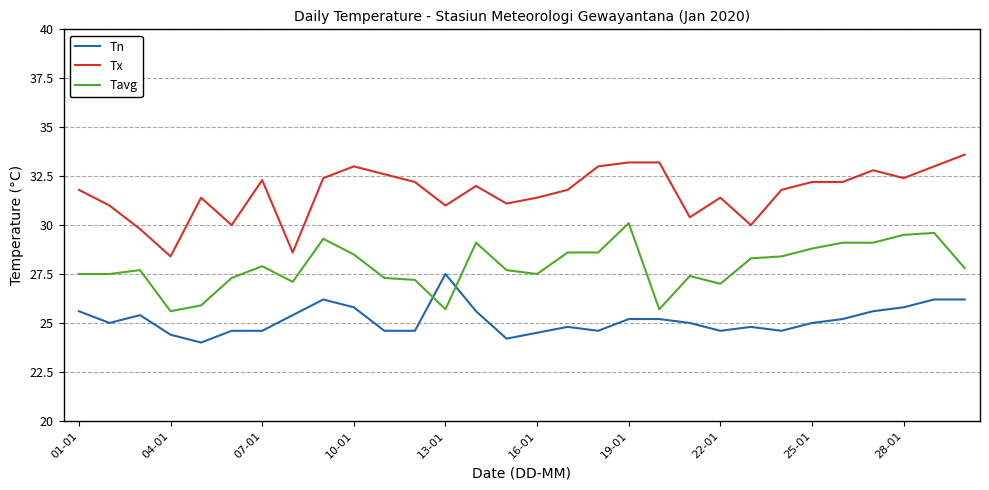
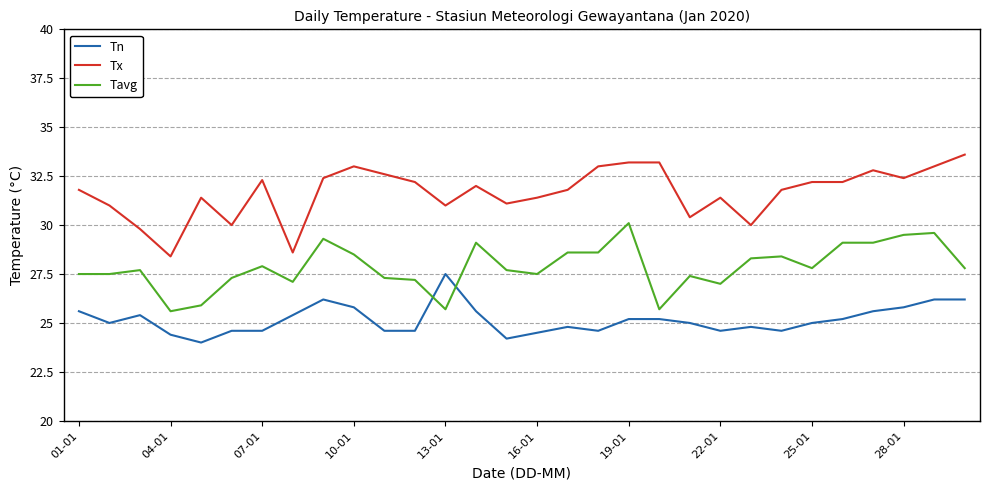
  {
    "Tn": {
      "01-01": 25.6,
      "04-01": 24.4,
      "07-01": 24.6,
      "10-01": 25.8,
      "13-01": 27.5,
      "16-01": 24.5,
      "19-01": 25.2,
      "22-01": 24.6,
      "25-01": 25.0,
      "28-01": 25.8
    },
    "Tx": {
      "01-01": 31.8,
      "04-01": 28.4,
      "07-01": 32.3,
      "10-01": 33.0,
      "13-01": 31.0,
      "16-01": 31.4,
      "19-01": 33.2,
      "22-01": 31.4,
      "25-01": 32.2,
      "28-01": 32.4
    },
    "Tavg": {
      "01-01": 27.5,
      "04-01": 25.6,
      "07-01": 27.9,
      "10-01": 28.5,
      "13-01": 25.7,
      "16-01": 27.5,
      "19-01": 30.1,
      "22-01": 27.0,
-     "25-01": 28.8,
+     "25-01": 27.8,
      "28-01": 29.5
    }
  }
